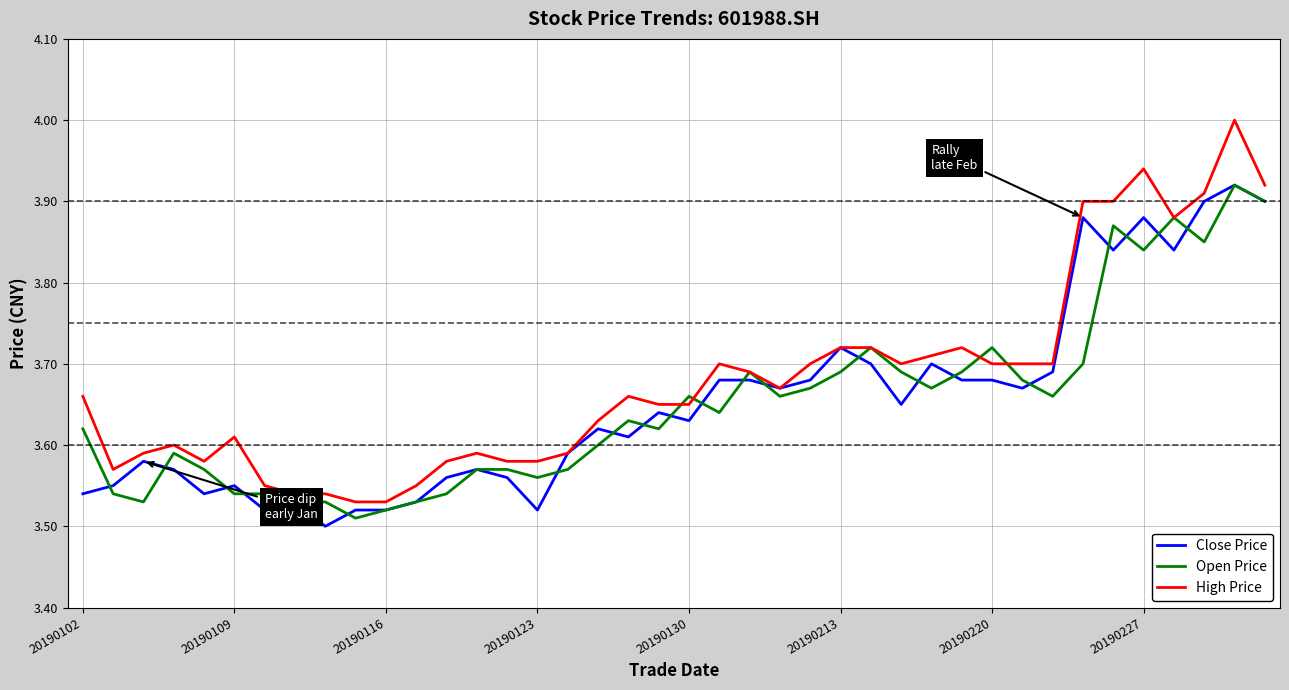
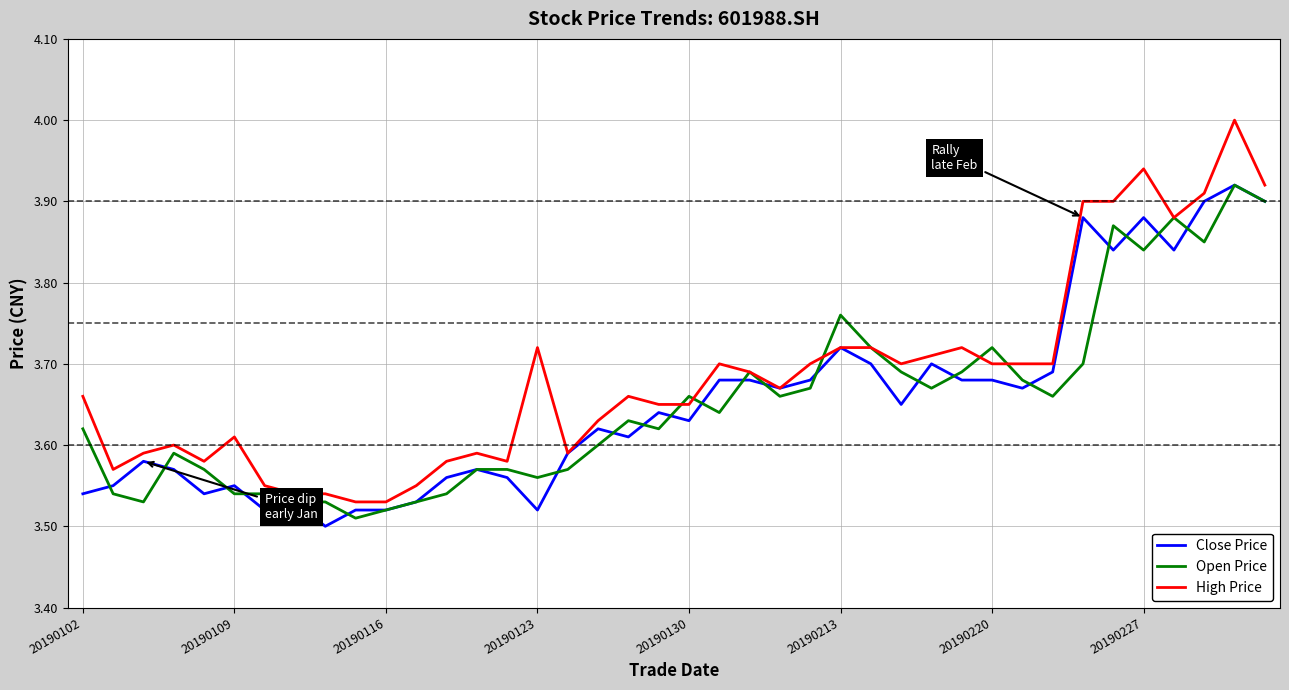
  {
    "Close Price": {
      "20190102": 3.54,
      "20190109": 3.55,
      "20190123": 3.52,
      "20190130": 3.63,
      "20190220": 3.68,
      "20190227": 3.88
    },
    "Open Price": {
      "20190102": 3.62,
      "20190109": 3.54,
      "20190123": 3.56,
      "20190130": 3.66,
-     "20190213": 3.69,
+     "20190213": 3.76,
      "20190220": 3.72,
      "20190227": 3.84
    },
    "High Price": {
      "20190102": 3.66,
      "20190109": 3.61,
      "20190116": 3.53,
-     "20190123": 3.58,
+     "20190123": 3.72,
      "20190130": 3.65,
      "20190220": 3.70,
      "20190227": 3.94
    }
  }
